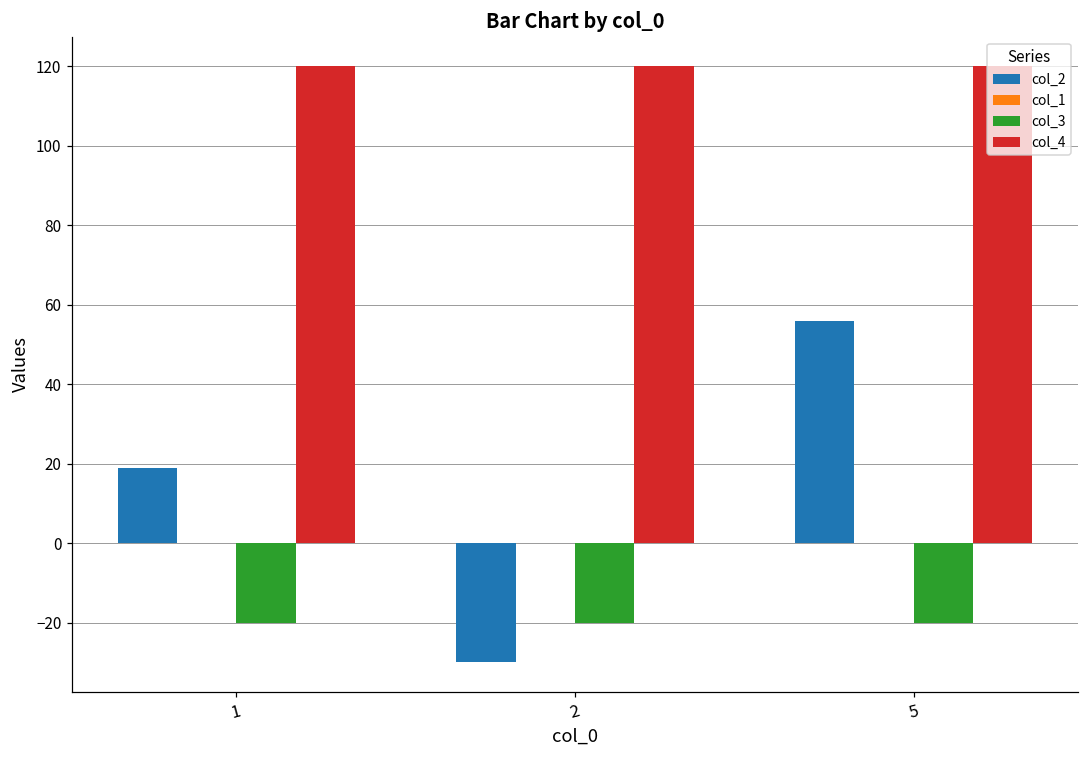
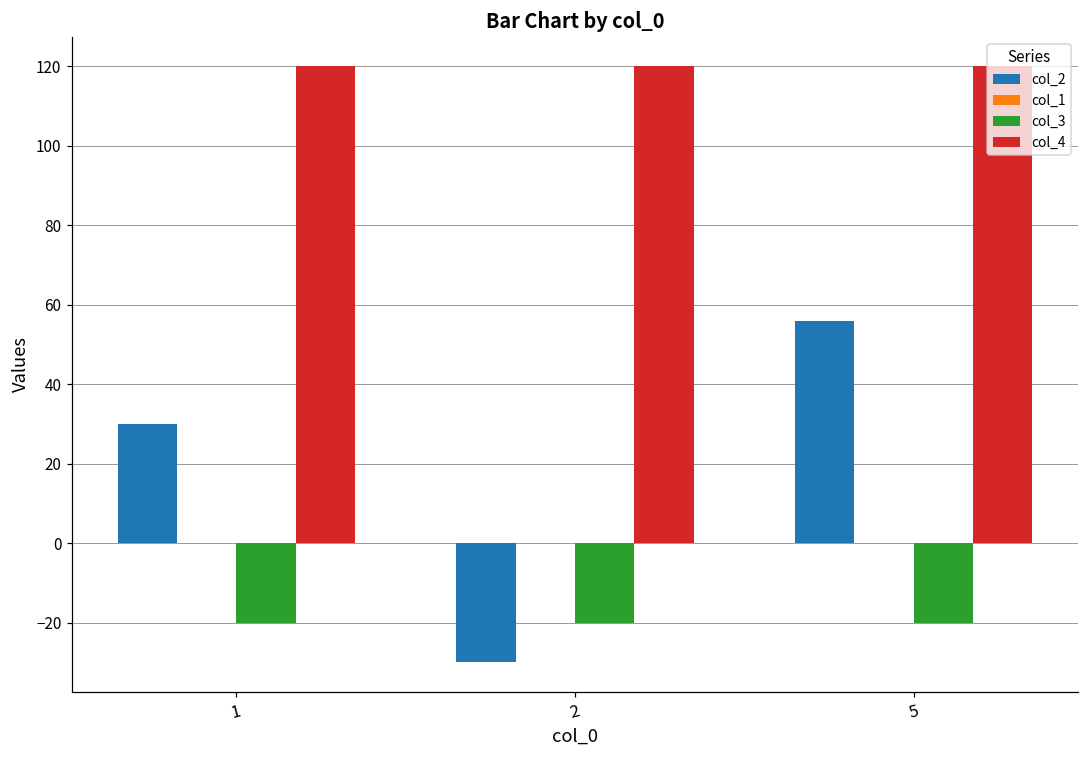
  {
    "col_2": {
-     "1": 19,
+     "1": 30,
      "2": -30,
      "5": 56
    },
    "col_1": {
      "1": 0,
      "2": 0,
      "5": 0
    },
    "col_3": {
      "1": -20,
      "2": -20,
      "5": -20
    },
    "col_4": {
      "1": 120,
      "2": 120
    }
  }
